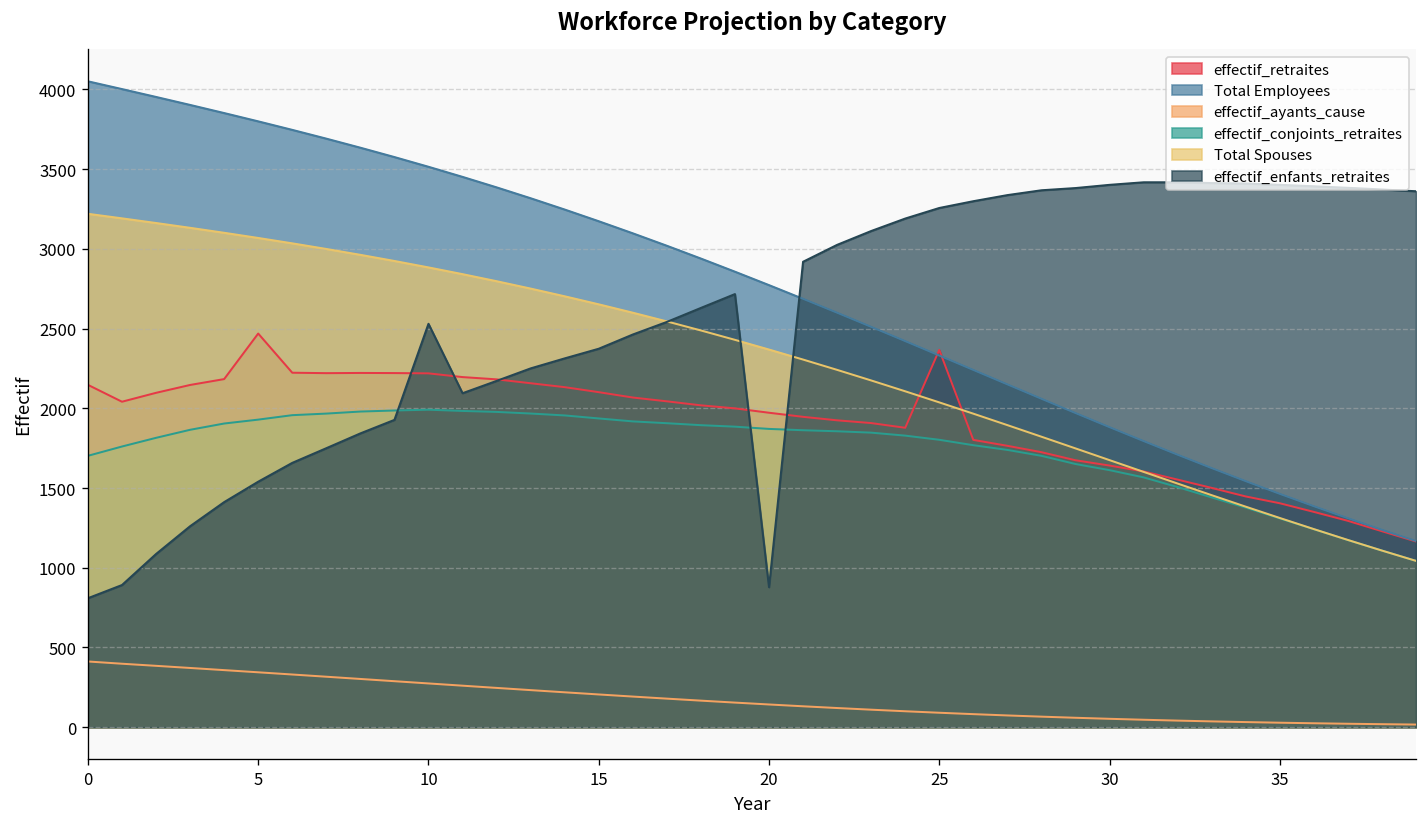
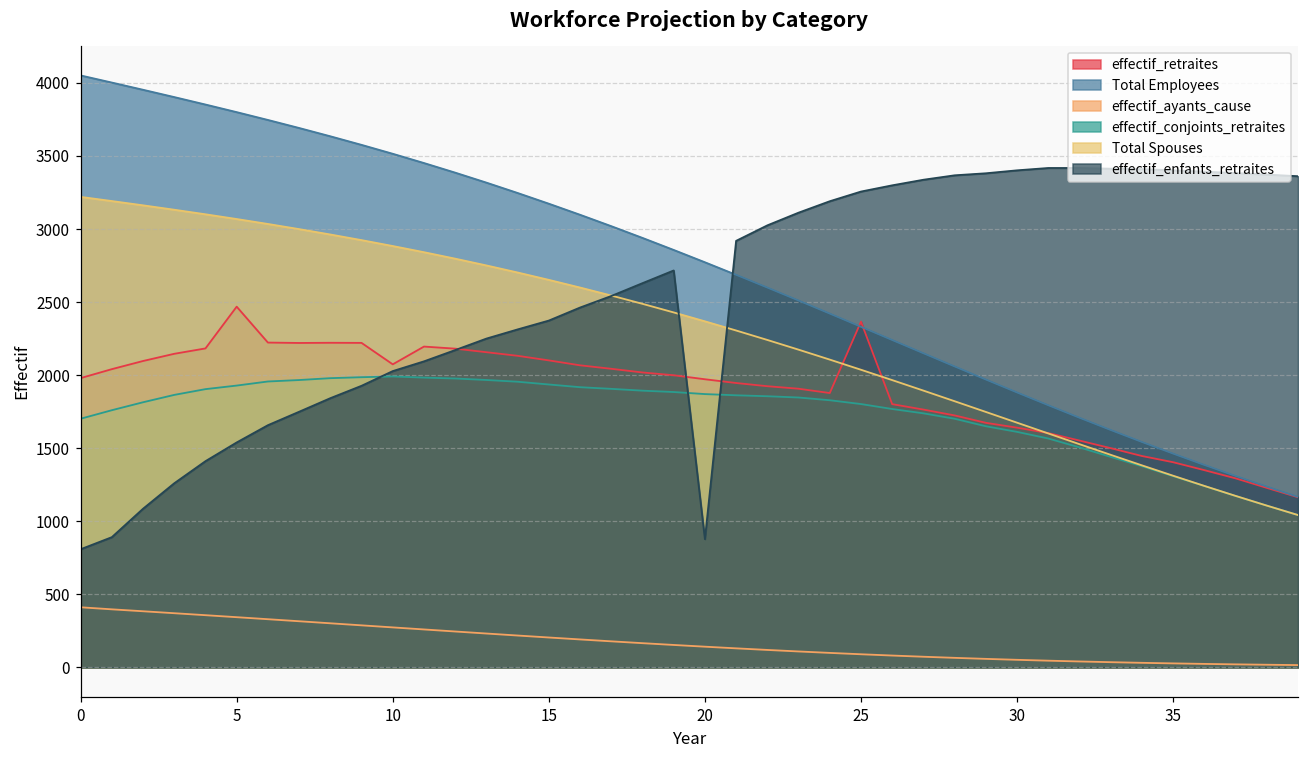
  {
    "effectif_retraites": {
-     "0": 2150,
+     "0": 1980,
      "5": 2470,
-     "10": 2220,
+     "10": 2070,
      "15": 2100,
      "20": 1970,
      "25": 2370,
      "30": 1640,
      "35": 1400
    },
    "effectif_enfants_retraites": {
      "0": 810,
      "5": 1540,
-     "10": 2530,
+     "10": 2030,
      "15": 2370,
      "20": 880,
      "25": 3260,
      "30": 3400
    }
  }
